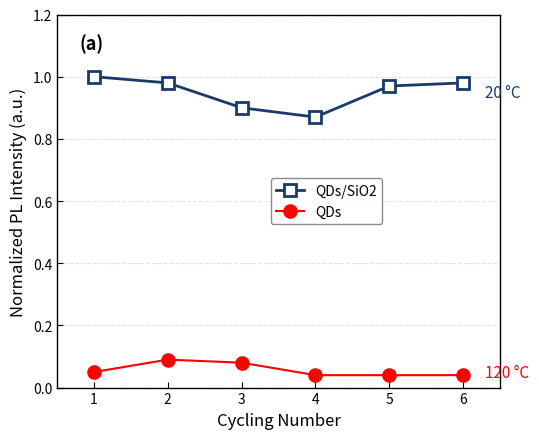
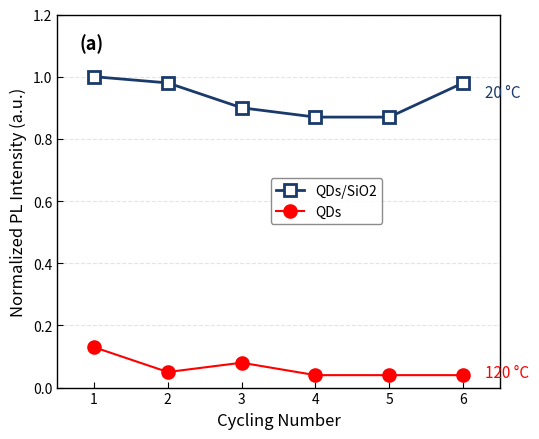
  {
    "QDs/SiO2": {
      "1": 1.00,
      "2": 0.98,
      "3": 0.90,
      "4": 0.87,
-     "5": 0.97
+     "5": 0.87
    },
    "QDs": {
-     "1": 0.05,
-     "2": 0.09,
+     "1": 0.13,
+     "2": 0.05,
      "3": 0.08,
      "4": 0.04,
      "5": 0.04
    }
  }
